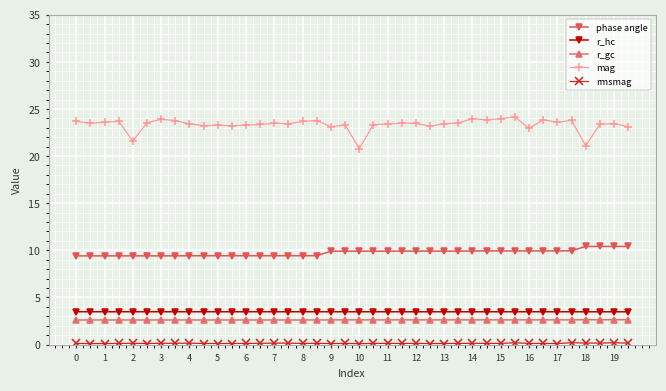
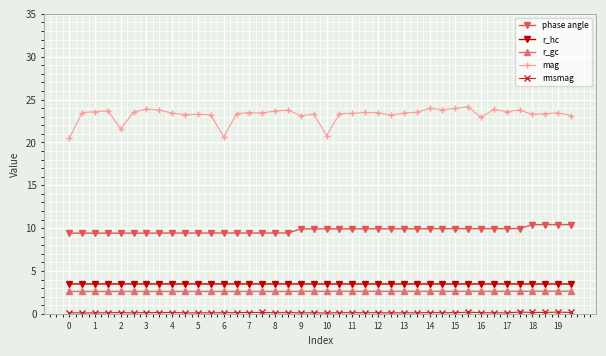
  {
    "mag": {
-     "0": 24,
+     "0": 20,
      "2": 22,
      "4": 23,
-     "6": 23,
+     "6": 21,
      "8": 24,
      "10": 21,
      "12": 23,
      "14": 24,
      "16": 23,
-     "18": 21
+     "18": 23
    }
  }
